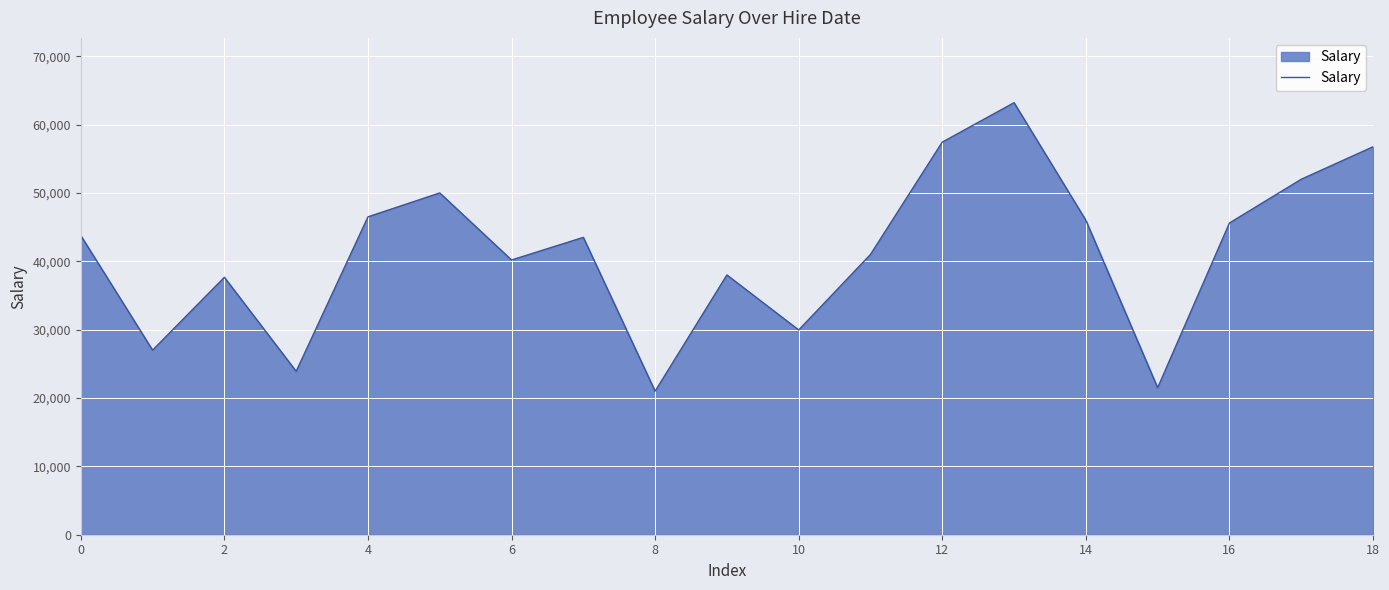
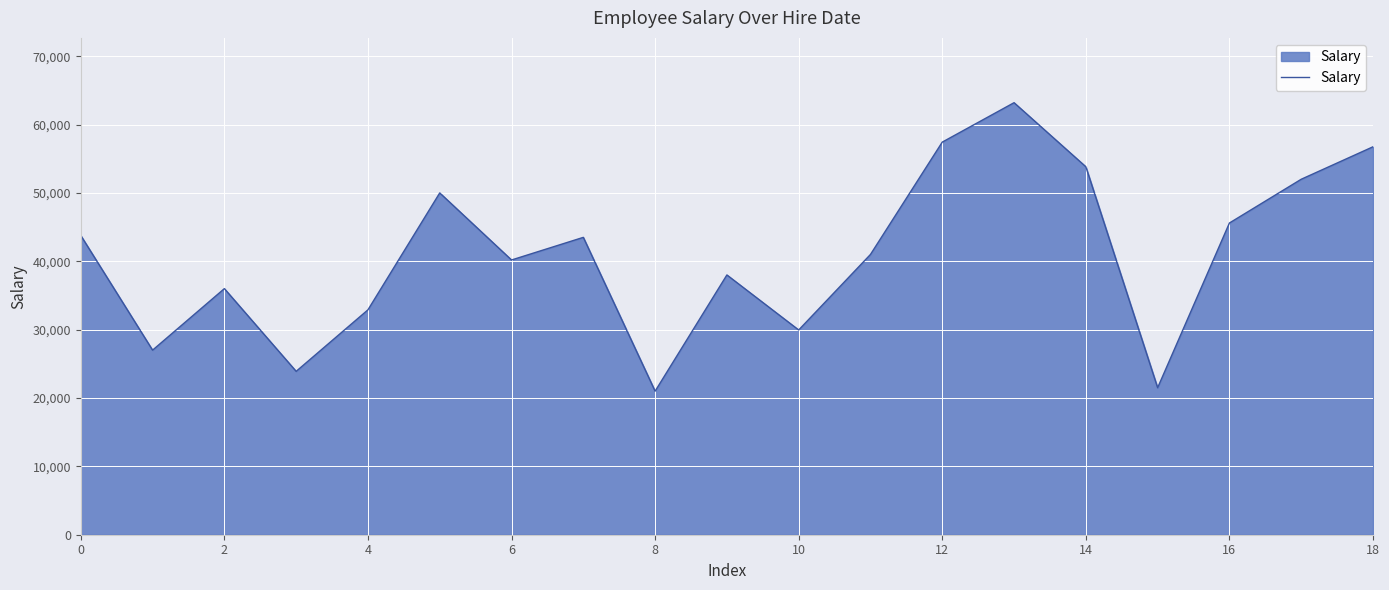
  {
    "0": "44,000",
-   "2": "38,000",
-   "4": "47,000",
+   "2": "36,000",
+   "4": "33,000",
    "6": "40,000",
    "8": "21,000",
    "10": "30,000",
    "12": "57,000",
-   "14": "46,000",
+   "14": "54,000",
    "16": "46,000",
    "18": "57,000"
  }
